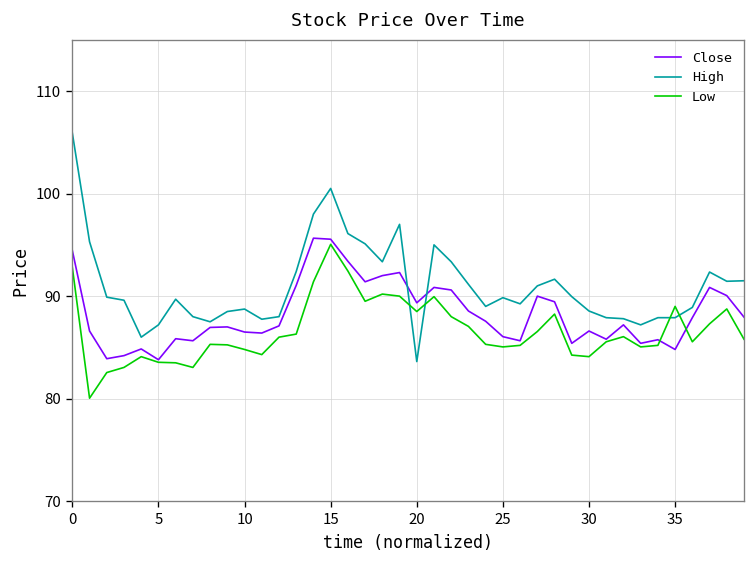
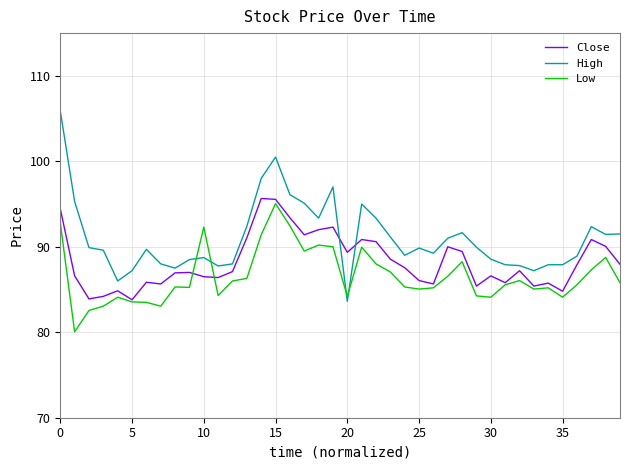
  {
    "Close": {
      "0": 94,
      "10": 87,
      "15": 96,
      "20": 89,
      "25": 86,
      "30": 87,
      "35": 85
    },
    "High": {
      "0": 106,
      "5": 87,
      "10": 89,
      "15": 101,
      "20": 84,
      "25": 90,
      "30": 89,
      "35": 88
    },
    "Low": {
      "0": 93,
-     "10": 85,
+     "10": 92,
      "15": 95,
-     "20": 89,
+     "20": 84,
      "25": 85,
      "30": 84,
-     "35": 89
+     "35": 84
    }
  }
